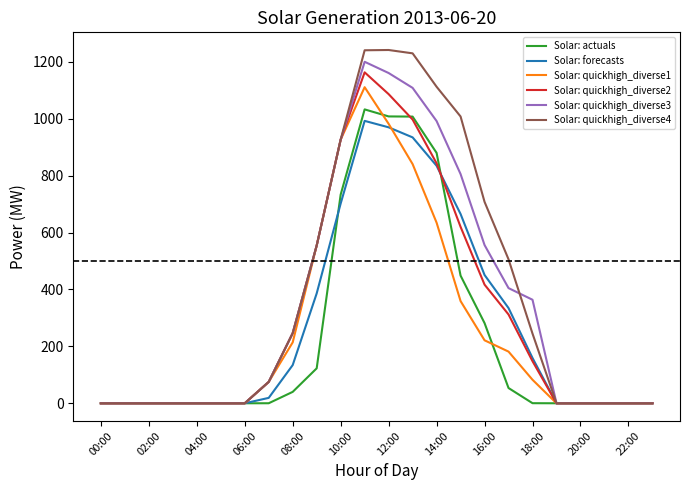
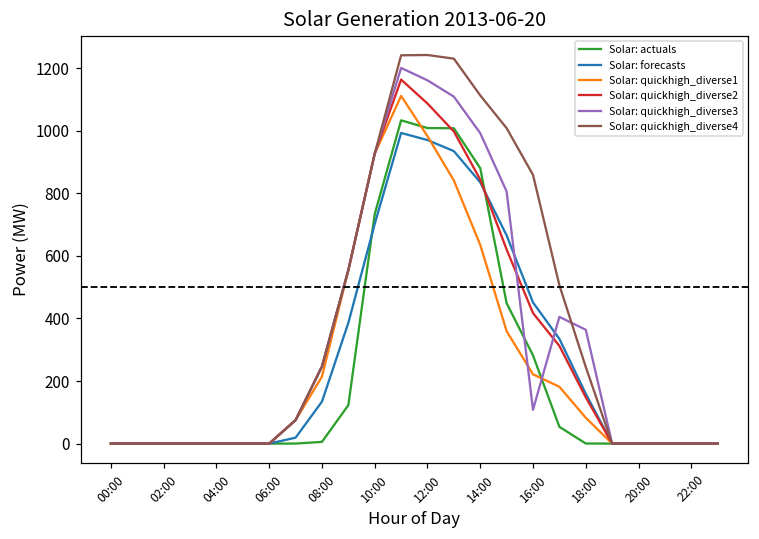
  {
    "Solar: actuals": {
-     "08:00": 40,
+     "08:00": 10,
      "10:00": 730,
      "12:00": 1010,
      "14:00": 880,
      "16:00": 280,
      "18:00": 0
    },
    "Solar: forecasts": {
      "08:00": 130,
      "10:00": 700,
      "12:00": 970,
      "16:00": 450,
      "18:00": 160
    },
    "Solar: quickhigh_diverse1": {
      "08:00": 210,
      "12:00": 980,
      "14:00": 630,
      "16:00": 220,
      "18:00": 80
    },
    "Solar: quickhigh_diverse2": {
      "12:00": 1090,
      "16:00": 420,
      "18:00": 150
    },
    "Solar: quickhigh_diverse3": {
      "12:00": 1160,
      "14:00": 990,
-     "16:00": 560,
+     "16:00": 110,
      "18:00": 360
    },
    "Solar: quickhigh_diverse4": {
      "12:00": 1240,
      "14:00": 1110,
-     "16:00": 710,
+     "16:00": 860,
      "18:00": 240
    }
  }
